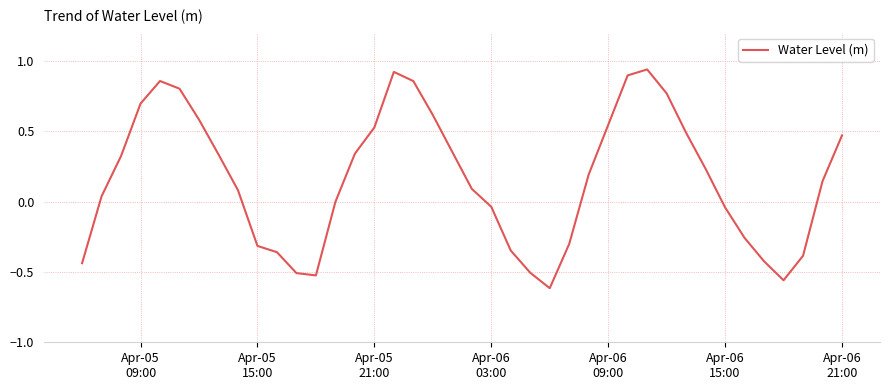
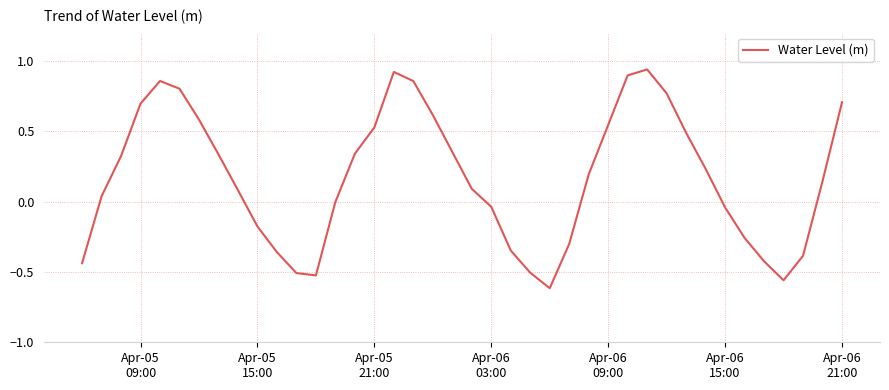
  {
    "Apr-05 09:00": 0.70,
-   "Apr-05 15:00": -0.32,
+   "Apr-05 15:00": -0.18,
    "Apr-05 21:00": 0.53,
    "Apr-06 03:00": -0.04,
    "Apr-06 09:00": 0.54,
    "Apr-06 15:00": -0.04,
-   "Apr-06 21:00": 0.47
+   "Apr-06 21:00": 0.71
  }
